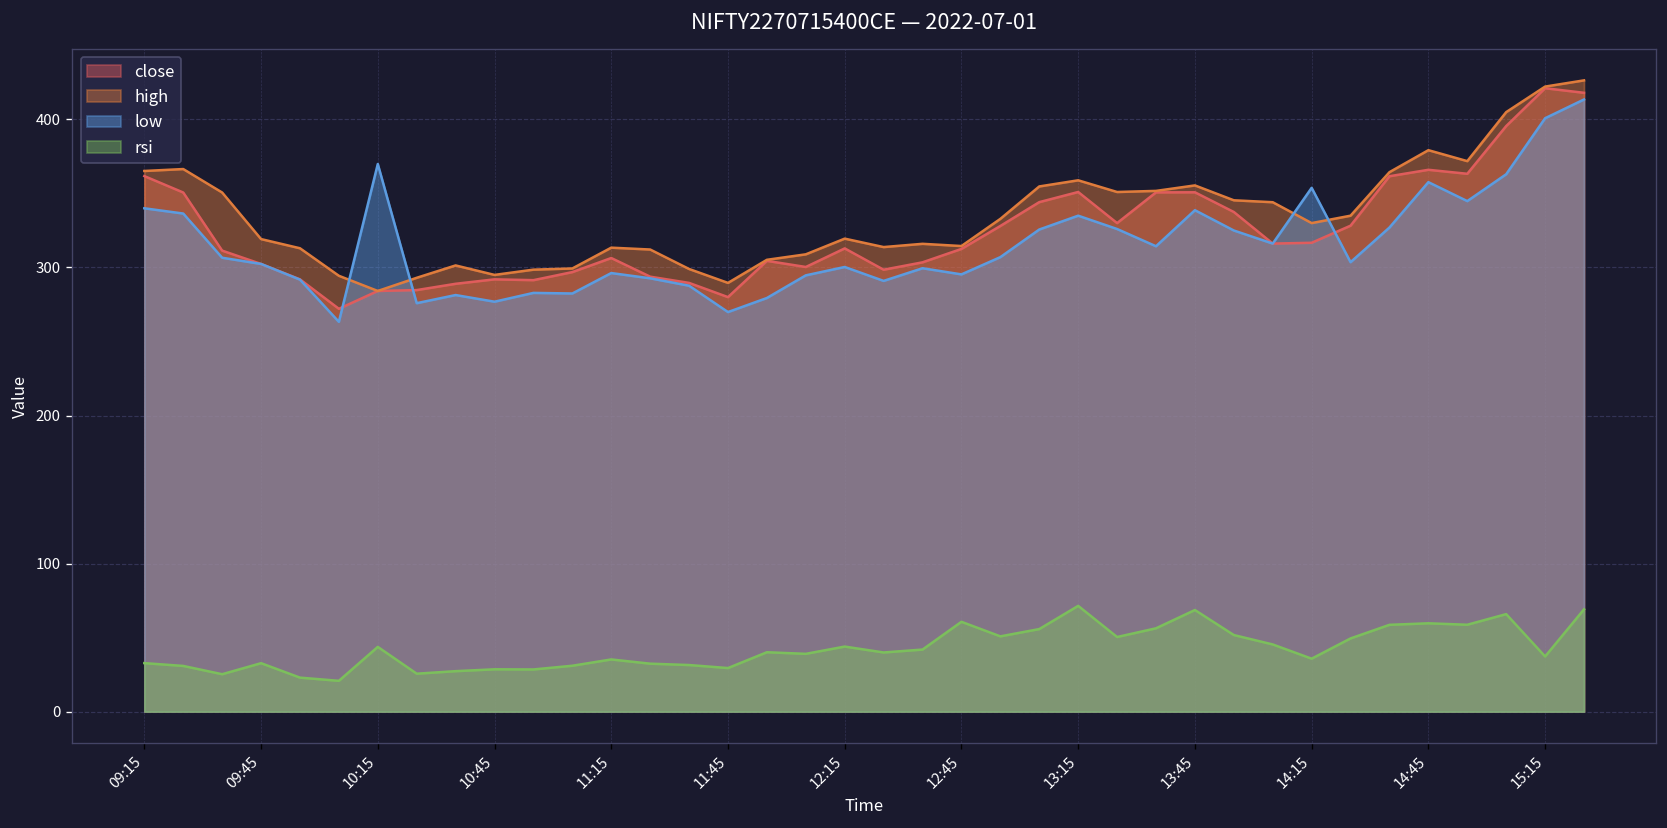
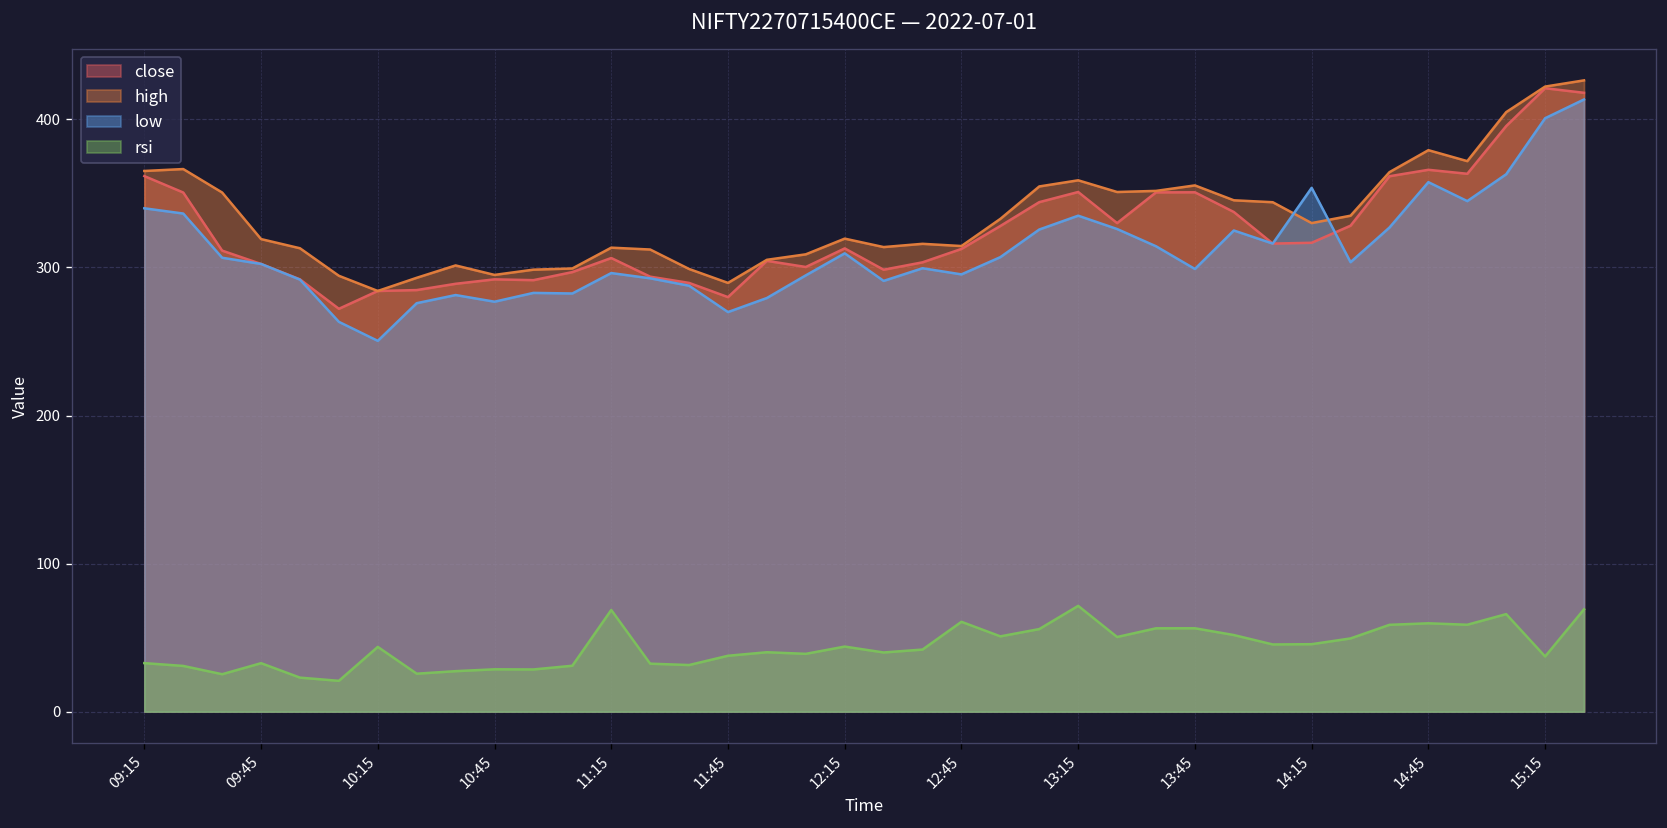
  {
    "low": {
      "09:15": 340,
-     "10:15": 370,
+     "10:15": 250,
      "10:45": 277,
      "11:15": 296,
      "11:45": 270,
-     "12:15": 300,
+     "12:15": 310,
      "12:45": 295,
      "13:15": 335,
-     "13:45": 339,
+     "13:45": 299,
      "14:15": 354,
      "14:45": 358,
      "15:15": 401
    },
    "rsi": {
      "09:15": 33,
      "09:45": 33,
      "10:15": 44,
      "10:45": 29,
-     "11:15": 35,
-     "11:45": 29,
+     "11:15": 69,
+     "11:45": 38,
      "12:15": 44,
      "12:45": 61,
      "13:15": 71,
-     "13:45": 69,
-     "14:15": 36,
+     "13:45": 56,
+     "14:15": 46,
      "14:45": 60,
      "15:15": 37
    }
  }
